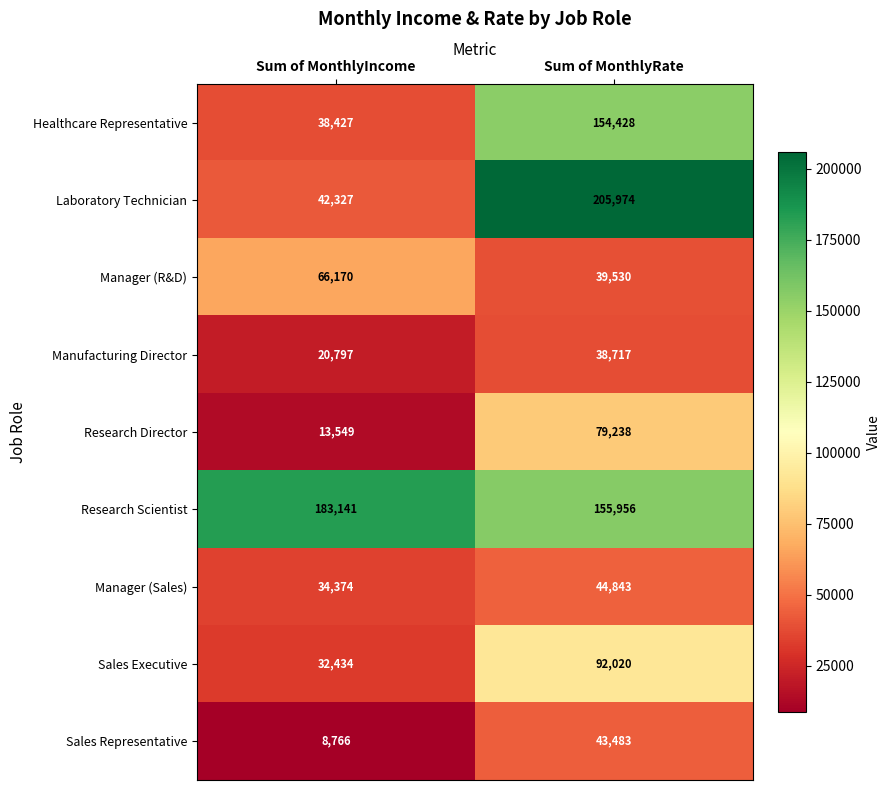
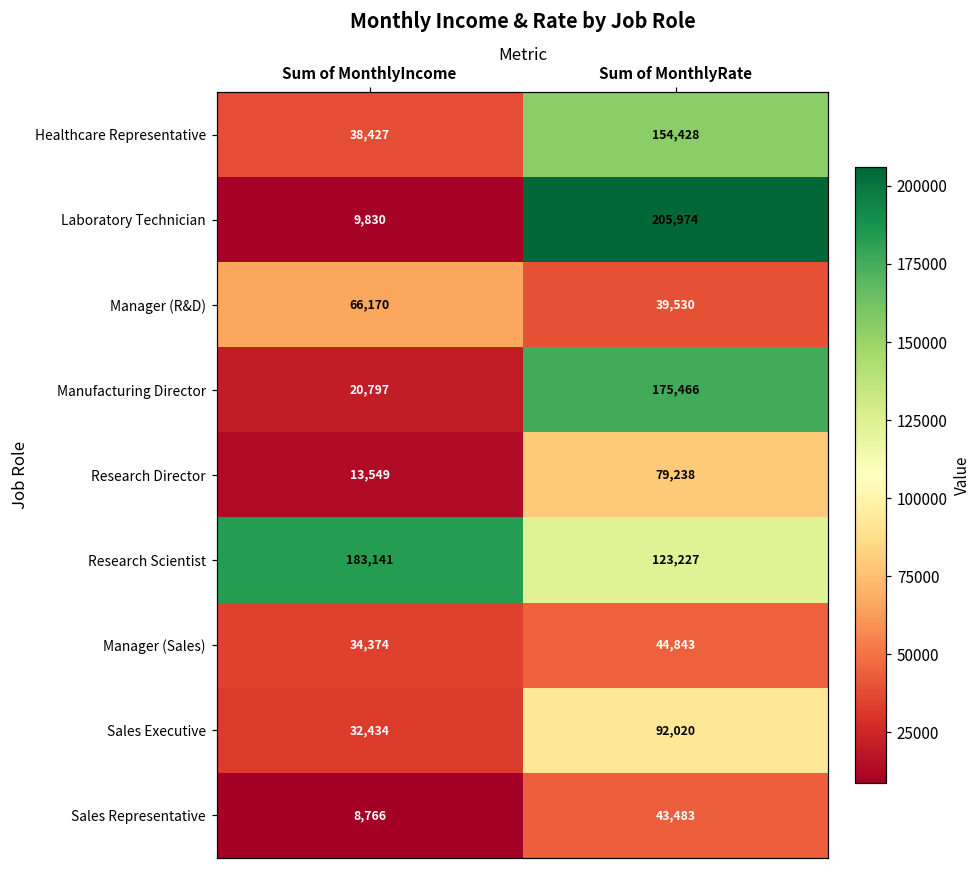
  {
    "Healthcare Representative": {
      "Sum of MonthlyIncome": "38,427",
      "Sum of MonthlyRate": "154,428"
    },
    "Laboratory Technician": {
-     "Sum of MonthlyIncome": "42,327",
+     "Sum of MonthlyIncome": "9,830",
      "Sum of MonthlyRate": "205,974"
    },
    "Manager (R&D)": {
      "Sum of MonthlyIncome": "66,170",
      "Sum of MonthlyRate": "39,530"
    },
    "Manufacturing Director": {
      "Sum of MonthlyIncome": "20,797",
-     "Sum of MonthlyRate": "38,717"
+     "Sum of MonthlyRate": "175,466"
    },
    "Research Director": {
      "Sum of MonthlyIncome": "13,549",
      "Sum of MonthlyRate": "79,238"
    },
    "Research Scientist": {
      "Sum of MonthlyIncome": "183,141",
-     "Sum of MonthlyRate": "155,956"
+     "Sum of MonthlyRate": "123,227"
    },
    "Manager (Sales)": {
      "Sum of MonthlyIncome": "34,374",
      "Sum of MonthlyRate": "44,843"
    },
    "Sales Executive": {
      "Sum of MonthlyIncome": "32,434",
      "Sum of MonthlyRate": "92,020"
    },
    "Sales Representative": {
      "Sum of MonthlyIncome": "8,766",
      "Sum of MonthlyRate": "43,483"
    }
  }
